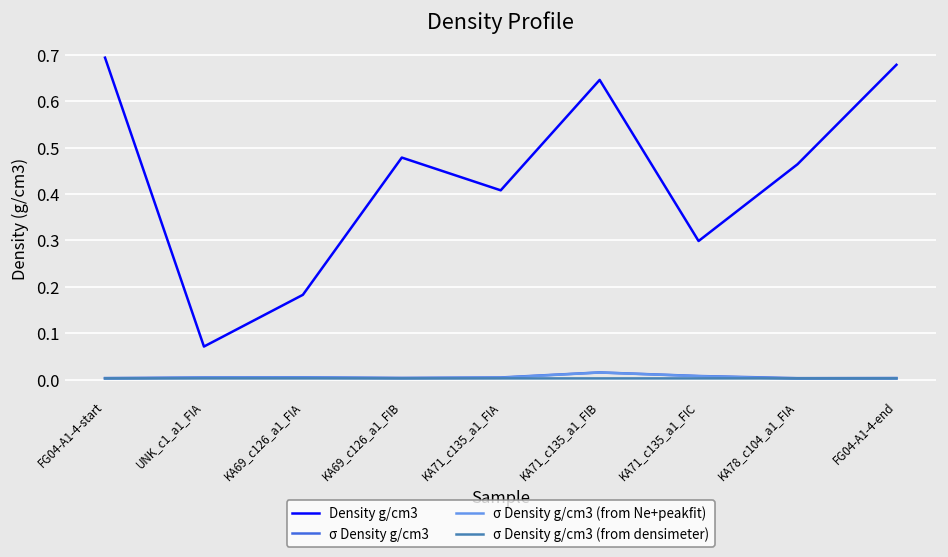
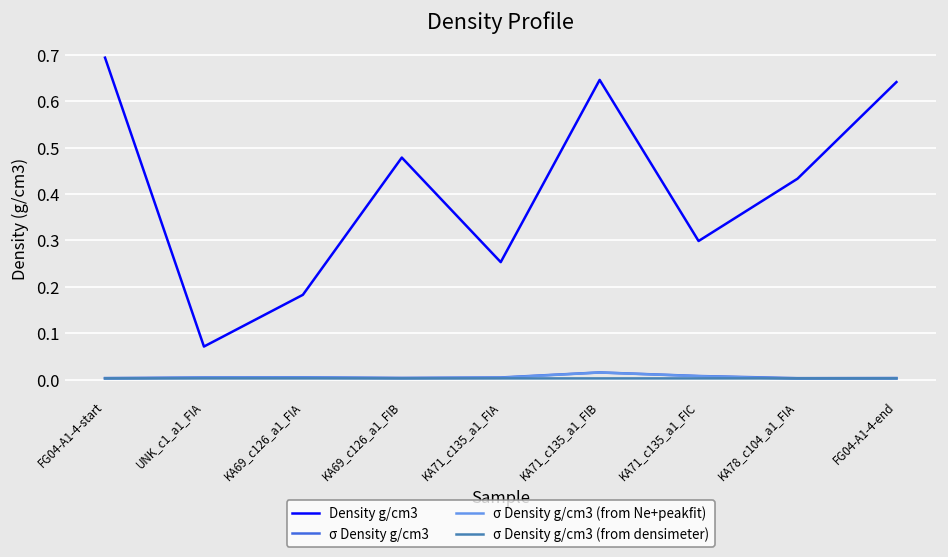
  {
    "Density g/cm3": {
      "FG04-A1-4-start": 0.69,
      "UNK_c1_a1_FIA": 0.07,
      "KA69_c126_a1_FIA": 0.18,
      "KA69_c126_a1_FIB": 0.48,
-     "KA71_c135_a1_FIA": 0.41,
+     "KA71_c135_a1_FIA": 0.25,
      "KA71_c135_a1_FIB": 0.65,
      "KA71_c135_a1_FIC": 0.30,
-     "KA78_c104_a1_FIA": 0.46,
-     "FG04-A1-4-end": 0.68
+     "KA78_c104_a1_FIA": 0.43,
+     "FG04-A1-4-end": 0.64
    }
  }
